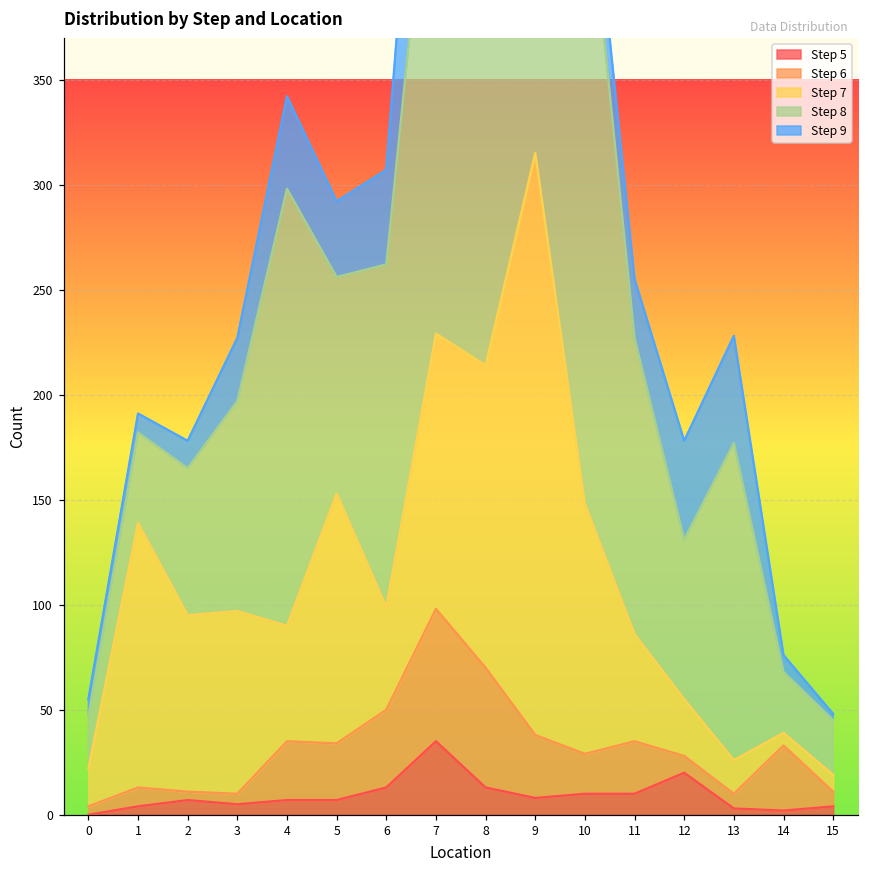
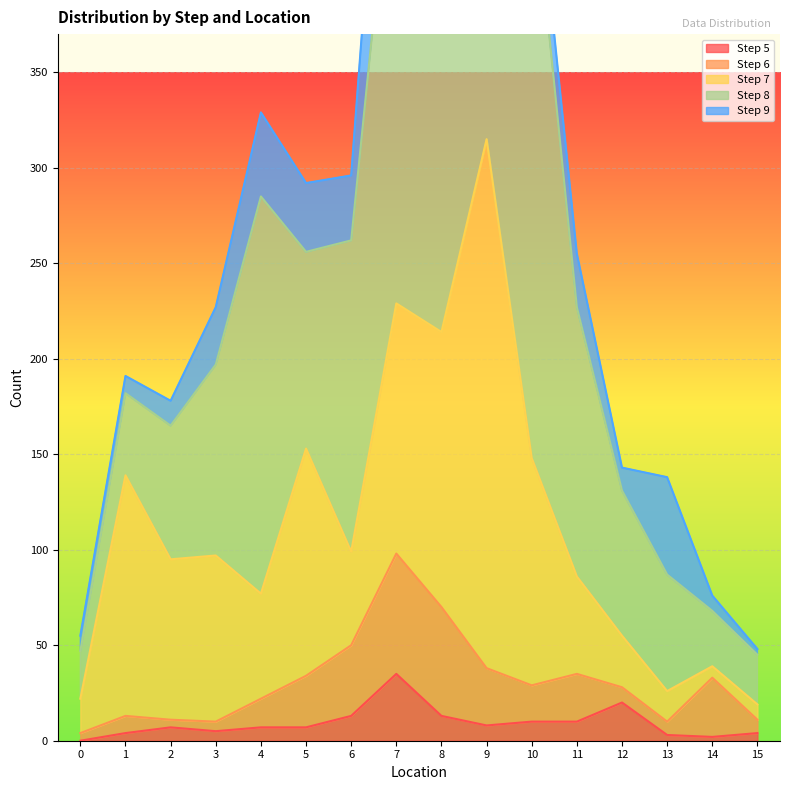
  {
    "Step 5": {
      "0": 0,
      "1": 4,
      "2": 7,
      "3": 5,
      "4": 7,
      "5": 7,
      "6": 13,
      "7": 35,
      "8": 13,
      "9": 8,
      "10": 10,
      "11": 10,
      "12": 20,
      "13": 3,
      "14": 2,
      "15": 4
    },
    "Step 6": {
      "0": 4,
      "1": 9,
      "2": 4,
      "3": 5,
-     "4": 28,
+     "4": 15,
      "5": 27,
      "6": 37,
      "7": 63,
      "8": 57,
      "9": 30,
      "10": 19,
      "11": 25,
      "12": 8,
      "13": 7,
      "14": 31,
      "15": 7
    },
    "Step 7": {
      "0": 18,
      "1": 126,
      "2": 84,
      "3": 87,
      "4": 55,
      "5": 119,
      "6": 49,
      "7": 131,
      "8": 144,
      "9": 277,
      "10": 119,
      "11": 51,
      "12": 27,
      "13": 16,
      "14": 6,
      "15": 8
    },
    "Step 8": {
      "0": 25,
      "1": 43,
      "2": 70,
      "3": 100,
      "4": 208,
      "5": 103,
      "6": 163,
      "11": 141,
      "12": 76,
-     "13": 151,
+     "13": 61,
      "14": 29,
      "15": 26
    },
    "Step 9": {
      "0": 8,
      "1": 9,
      "2": 13,
      "3": 30,
      "4": 44,
      "5": 36,
-     "6": 45,
+     "6": 34,
      "11": 28,
-     "12": 47,
+     "12": 12,
      "13": 51,
      "14": 8,
      "15": 3
    }
  }
